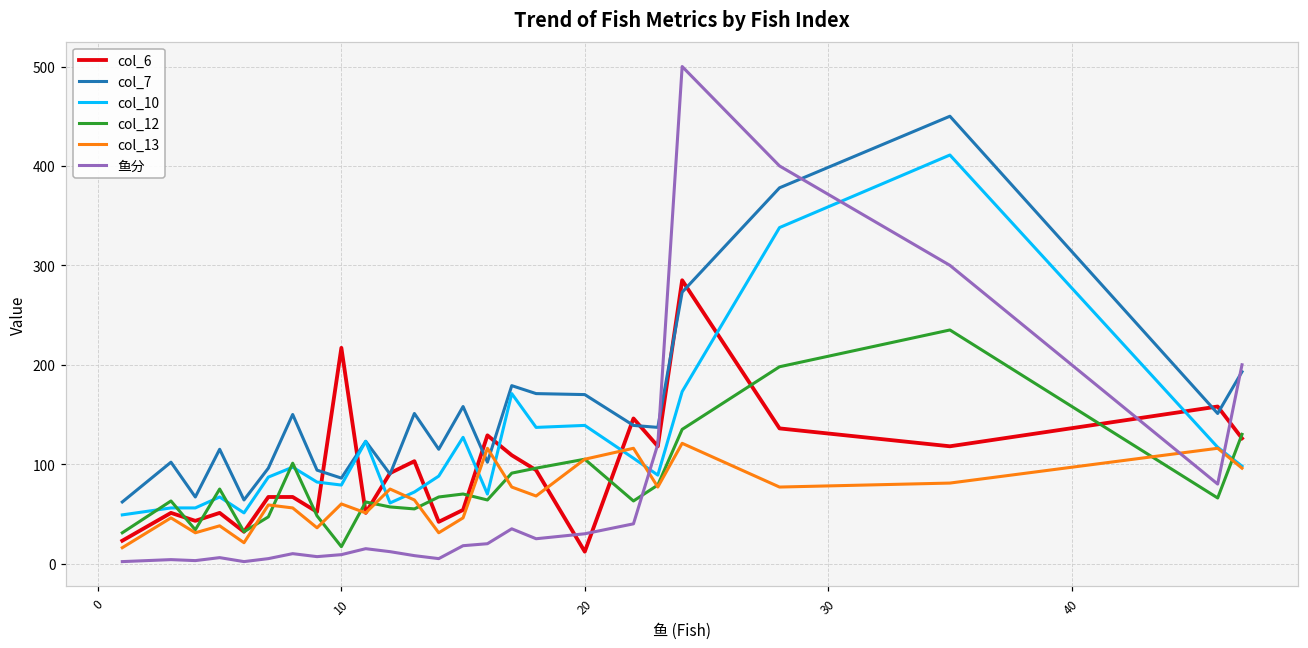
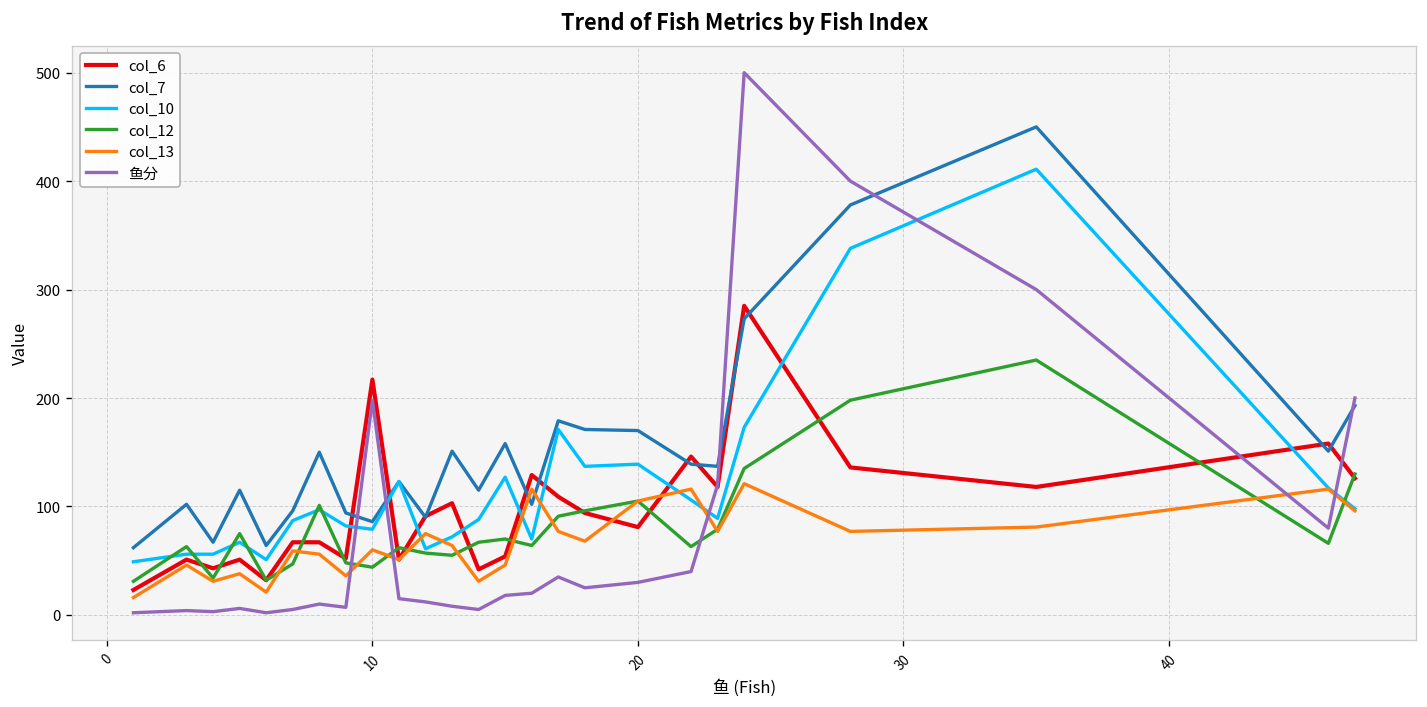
  {
    "col_6": {
      "10": 220,
-     "20": 10
+     "20": 80
    },
    "col_7": {
      "10": 90,
      "20": 170
    },
    "col_10": {
      "10": 80,
      "20": 140
    },
    "col_12": {
-     "10": 20
+     "10": 40
    },
    "col_13": {
      "10": 60
    },
    "鱼分": {
-     "10": 10,
+     "10": 200,
      "20": 30
    }
  }
